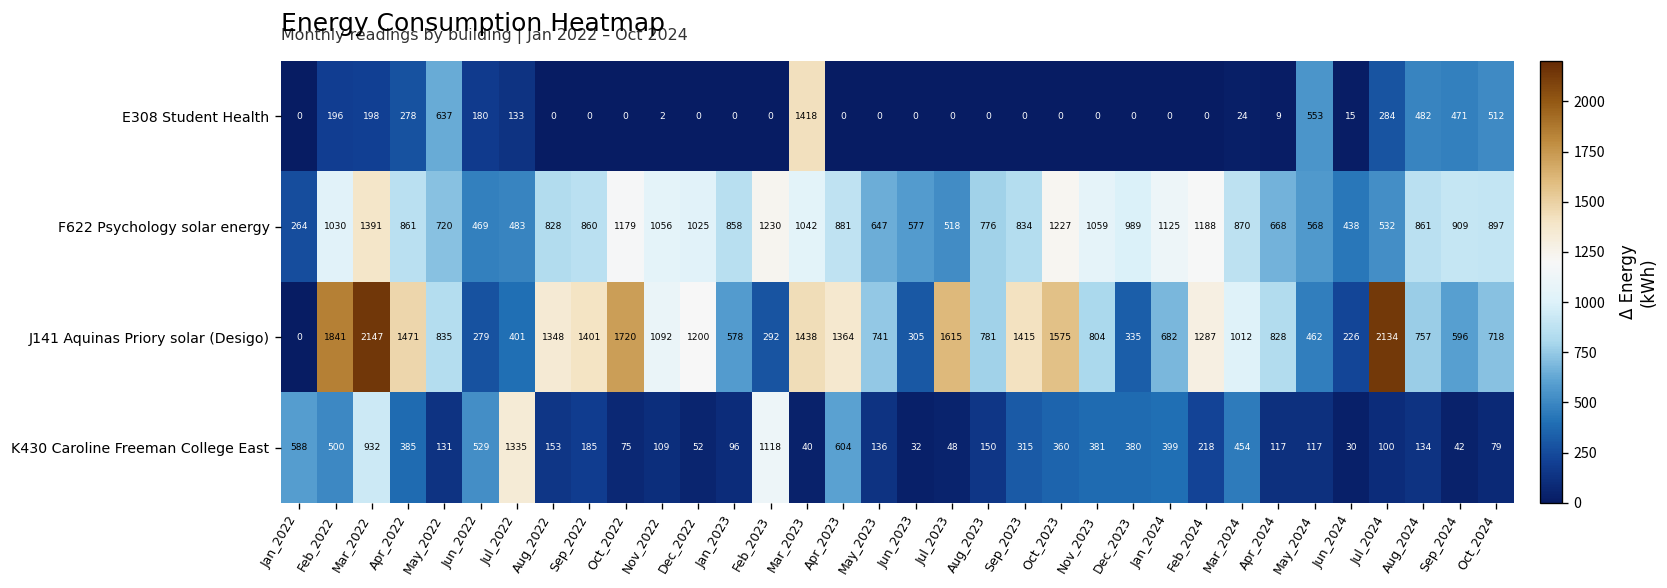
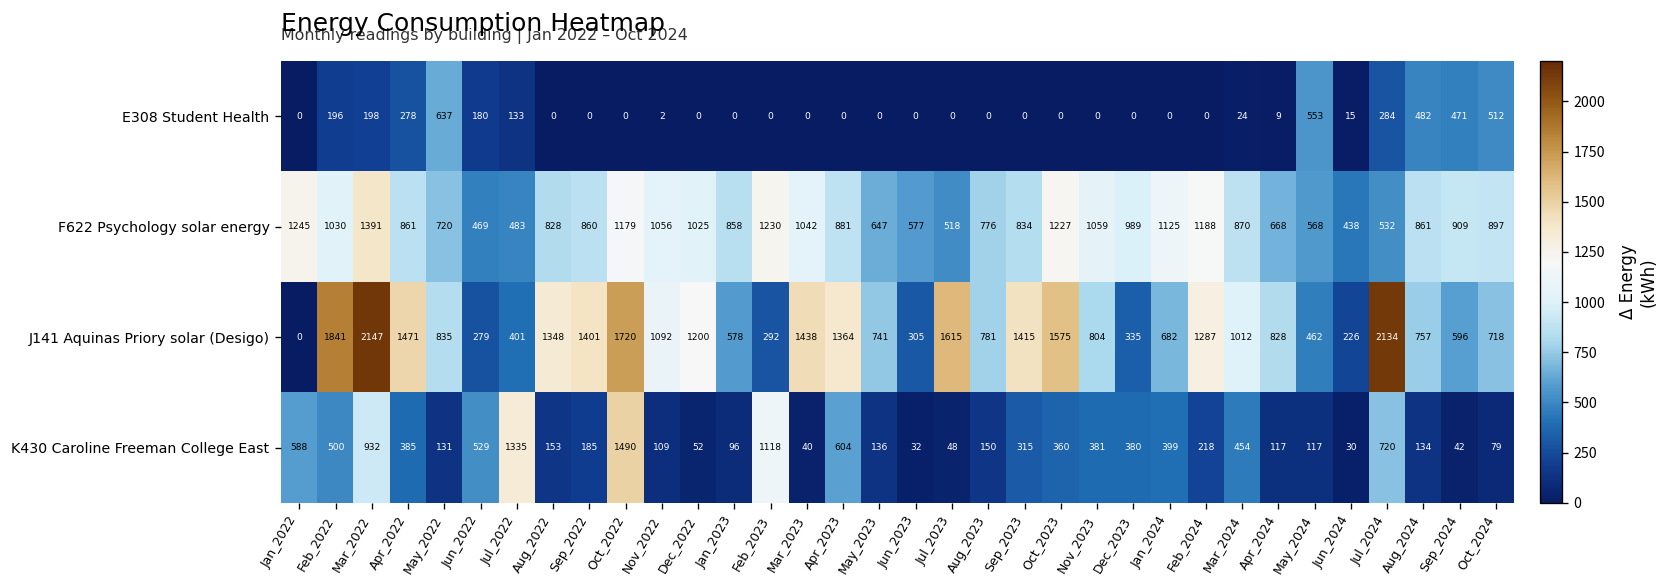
  {
    "E308 Student Health": {
      "Jan_2022": 0,
      "Feb_2022": 196,
      "Mar_2022": 198,
      "Apr_2022": 278,
      "May_2022": 637,
      "Jun_2022": 180,
      "Jul_2022": 133,
      "Aug_2022": 0,
      "Sep_2022": 0,
      "Oct_2022": 0,
      "Nov_2022": 2,
      "Dec_2022": 0,
      "Jan_2023": 0,
      "Feb_2023": 0,
-     "Mar_2023": 1418,
+     "Mar_2023": 0,
      "Apr_2023": 0,
      "May_2023": 0,
      "Jun_2023": 0,
      "Jul_2023": 0,
      "Aug_2023": 0,
      "Sep_2023": 0,
      "Oct_2023": 0,
      "Nov_2023": 0,
      "Dec_2023": 0,
      "Jan_2024": 0,
      "Feb_2024": 0,
      "Mar_2024": 24,
      "Apr_2024": 9,
      "May_2024": 553,
      "Jun_2024": 15,
      "Jul_2024": 284,
      "Aug_2024": 482,
      "Sep_2024": 471,
      "Oct_2024": 512
    },
    "F622 Psychology solar energy": {
-     "Jan_2022": 264,
+     "Jan_2022": 1245,
      "Feb_2022": 1030,
      "Mar_2022": 1391,
      "Apr_2022": 861,
      "May_2022": 720,
      "Jun_2022": 469,
      "Jul_2022": 483,
      "Aug_2022": 828,
      "Sep_2022": 860,
      "Oct_2022": 1179,
      "Nov_2022": 1056,
      "Dec_2022": 1025,
      "Jan_2023": 858,
      "Feb_2023": 1230,
      "Mar_2023": 1042,
      "Apr_2023": 881,
      "May_2023": 647,
      "Jun_2023": 577,
      "Jul_2023": 518,
      "Aug_2023": 776,
      "Sep_2023": 834,
      "Oct_2023": 1227,
      "Nov_2023": 1059,
      "Dec_2023": 989,
      "Jan_2024": 1125,
      "Feb_2024": 1188,
      "Mar_2024": 870,
      "Apr_2024": 668,
      "May_2024": 568,
      "Jun_2024": 438,
      "Jul_2024": 532,
      "Aug_2024": 861,
      "Sep_2024": 909,
      "Oct_2024": 897
    },
    "J141 Aquinas Priory solar (Desigo)": {
      "Jan_2022": 0,
      "Feb_2022": 1841,
      "Mar_2022": 2147,
      "Apr_2022": 1471,
      "May_2022": 835,
      "Jun_2022": 279,
      "Jul_2022": 401,
      "Aug_2022": 1348,
      "Sep_2022": 1401,
      "Oct_2022": 1720,
      "Nov_2022": 1092,
      "Dec_2022": 1200,
      "Jan_2023": 578,
      "Feb_2023": 292,
      "Mar_2023": 1438,
      "Apr_2023": 1364,
      "May_2023": 741,
      "Jun_2023": 305,
      "Jul_2023": 1615,
      "Aug_2023": 781,
      "Sep_2023": 1415,
      "Oct_2023": 1575,
      "Nov_2023": 804,
      "Dec_2023": 335,
      "Jan_2024": 682,
      "Feb_2024": 1287,
      "Mar_2024": 1012,
      "Apr_2024": 828,
      "May_2024": 462,
      "Jun_2024": 226,
      "Jul_2024": 2134,
      "Aug_2024": 757,
      "Sep_2024": 596,
      "Oct_2024": 718
    },
    "K430 Caroline Freeman College East": {
      "Jan_2022": 588,
      "Feb_2022": 500,
      "Mar_2022": 932,
      "Apr_2022": 385,
      "May_2022": 131,
      "Jun_2022": 529,
      "Jul_2022": 1335,
      "Aug_2022": 153,
      "Sep_2022": 185,
-     "Oct_2022": 75,
+     "Oct_2022": 1490,
      "Nov_2022": 109,
      "Dec_2022": 52,
      "Jan_2023": 96,
      "Feb_2023": 1118,
      "Mar_2023": 40,
      "Apr_2023": 604,
      "May_2023": 136,
      "Jun_2023": 32,
      "Jul_2023": 48,
      "Aug_2023": 150,
      "Sep_2023": 315,
      "Oct_2023": 360,
      "Nov_2023": 381,
      "Dec_2023": 380,
      "Jan_2024": 399,
      "Feb_2024": 218,
      "Mar_2024": 454,
      "Apr_2024": 117,
      "May_2024": 117,
      "Jun_2024": 30,
-     "Jul_2024": 100,
+     "Jul_2024": 720,
      "Aug_2024": 134,
      "Sep_2024": 42,
      "Oct_2024": 79
    }
  }
